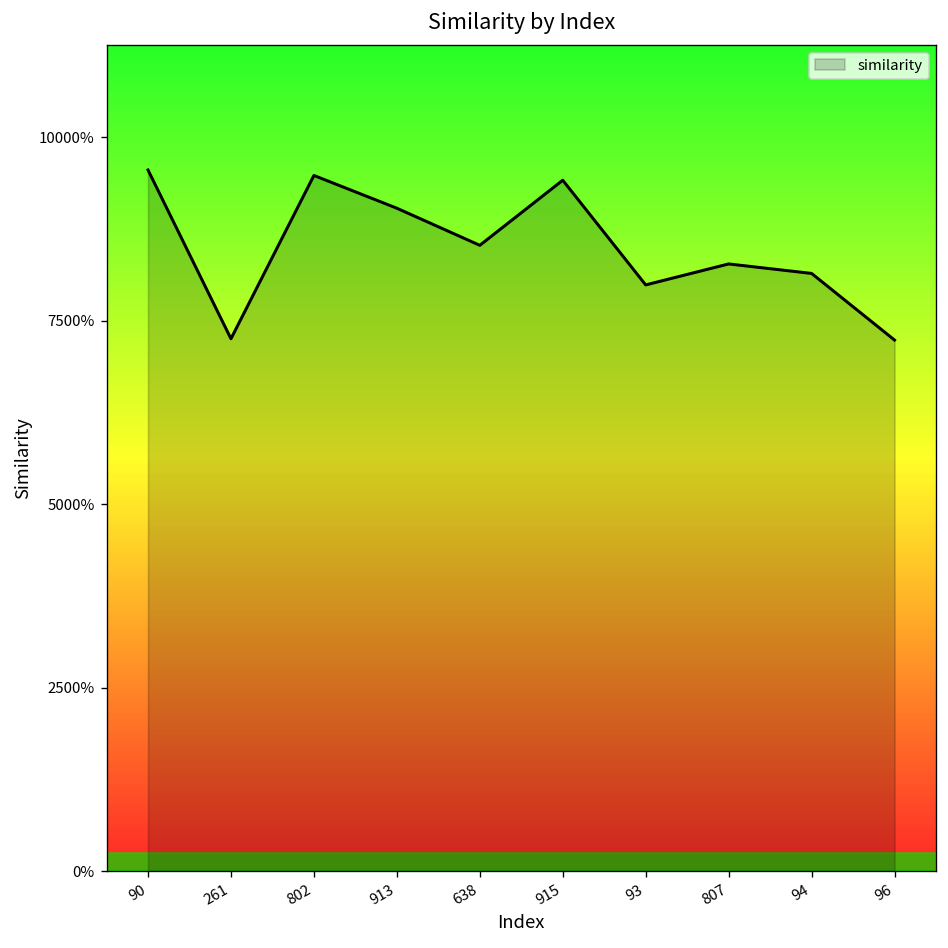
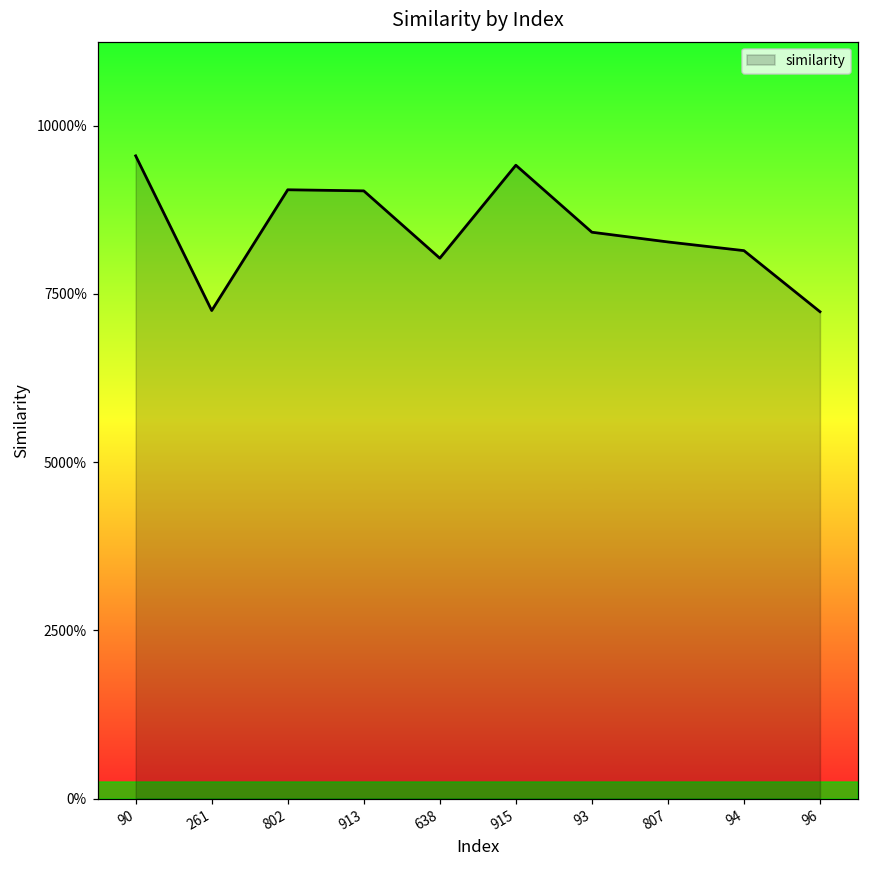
  {
    "90": "9600%",
    "261": "7300%",
-   "802": "9500%",
+   "802": "9000%",
    "913": "9000%",
-   "638": "8500%",
+   "638": "8000%",
    "915": "9400%",
-   "93": "8000%",
+   "93": "8400%",
    "807": "8300%",
    "94": "8100%",
    "96": "7200%"
  }
